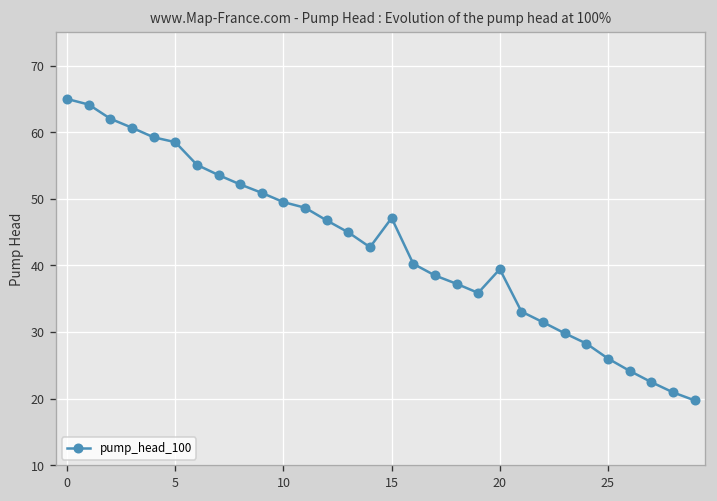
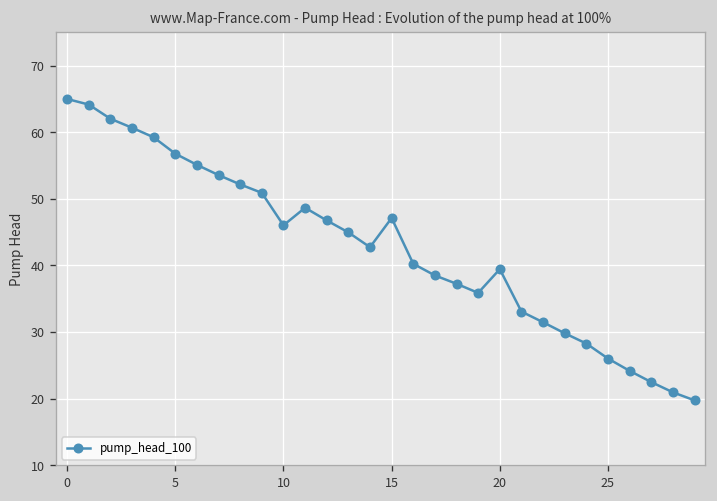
  {
    "0": 65,
-   "5": 59,
-   "10": 50,
+   "5": 57,
+   "10": 46,
    "15": 47,
    "20": 39,
    "25": 26
  }
